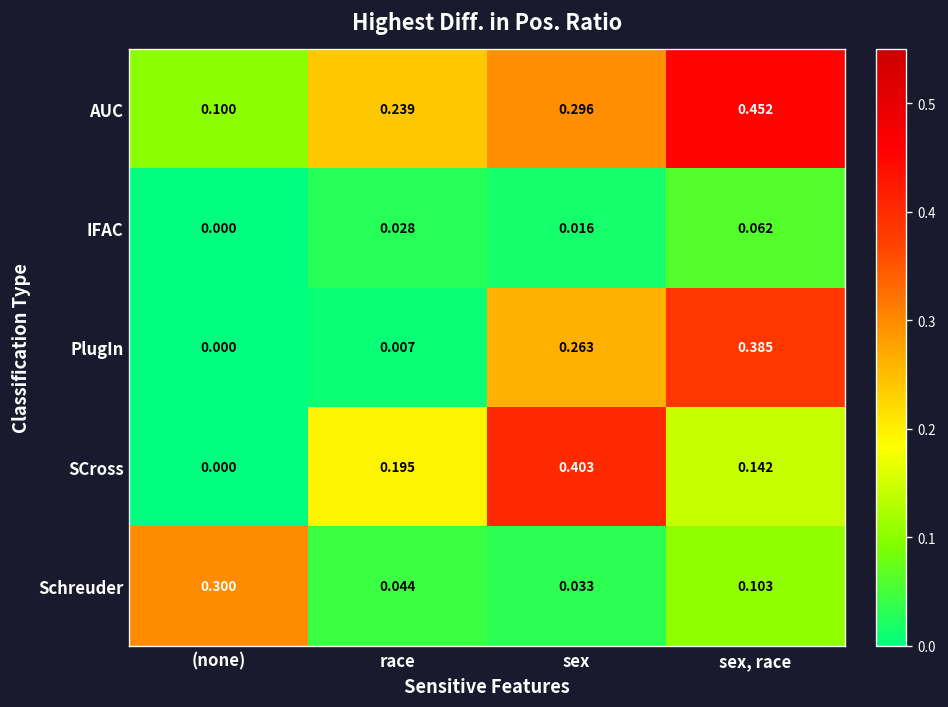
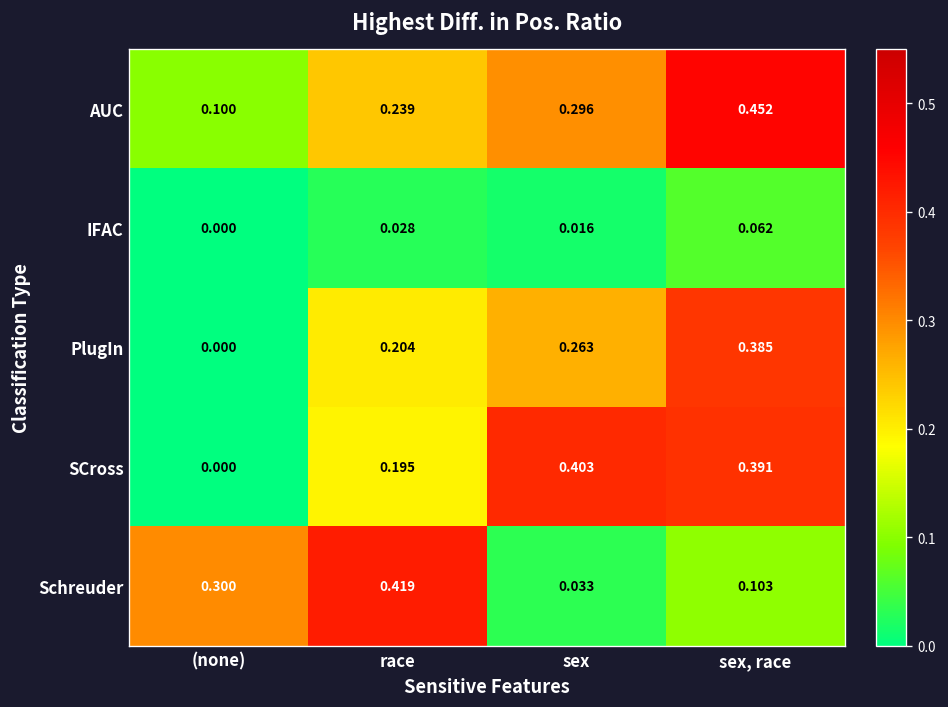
  {
    "AUC": {
      "(none)": 0.100,
      "race": 0.239,
      "sex": 0.296,
      "sex, race": 0.452
    },
    "IFAC": {
      "(none)": 0.000,
      "race": 0.028,
      "sex": 0.016,
      "sex, race": 0.062
    },
    "PlugIn": {
      "(none)": 0.000,
-     "race": 0.007,
+     "race": 0.204,
      "sex": 0.263,
      "sex, race": 0.385
    },
    "SCross": {
      "(none)": 0.000,
      "race": 0.195,
      "sex": 0.403,
-     "sex, race": 0.142
+     "sex, race": 0.391
    },
    "Schreuder": {
      "(none)": 0.300,
-     "race": 0.044,
+     "race": 0.419,
      "sex": 0.033,
      "sex, race": 0.103
    }
  }
